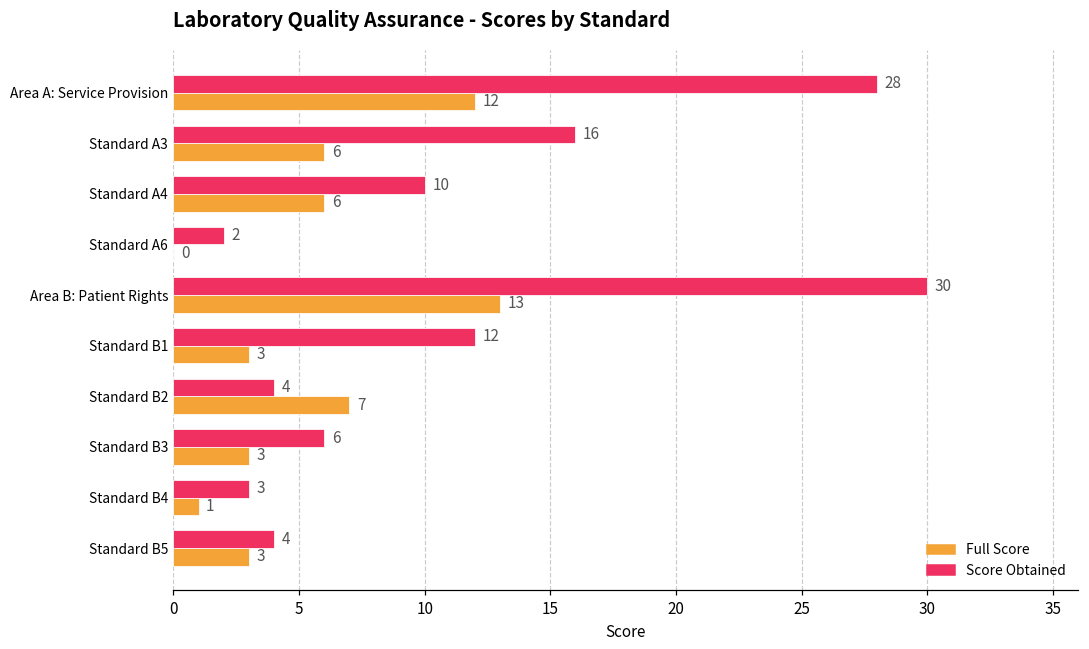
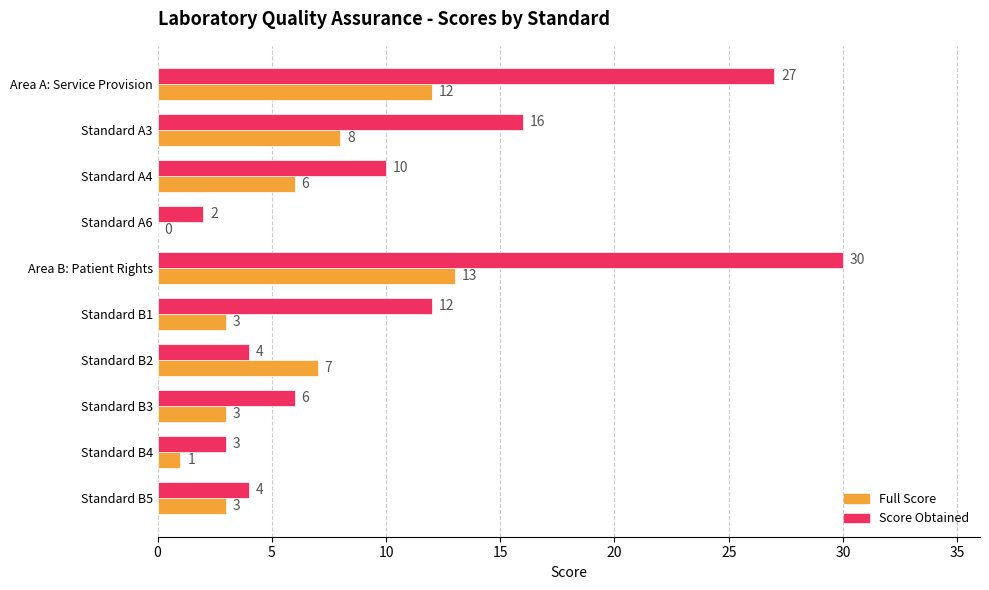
  {
    "Full Score": {
      "Area A: Service Provision": 12,
-     "Standard A3": 6,
+     "Standard A3": 8,
      "Standard A4": 6,
      "Standard A6": 0,
      "Area B: Patient Rights": 13,
      "Standard B1": 3,
      "Standard B2": 7,
      "Standard B3": 3,
      "Standard B4": 1,
      "Standard B5": 3
    },
    "Score Obtained": {
-     "Area A: Service Provision": 28,
+     "Area A: Service Provision": 27,
      "Standard A3": 16,
      "Standard A4": 10,
      "Standard A6": 2,
      "Area B: Patient Rights": 30,
      "Standard B1": 12,
      "Standard B2": 4,
      "Standard B3": 6,
      "Standard B4": 3,
      "Standard B5": 4
    }
  }
